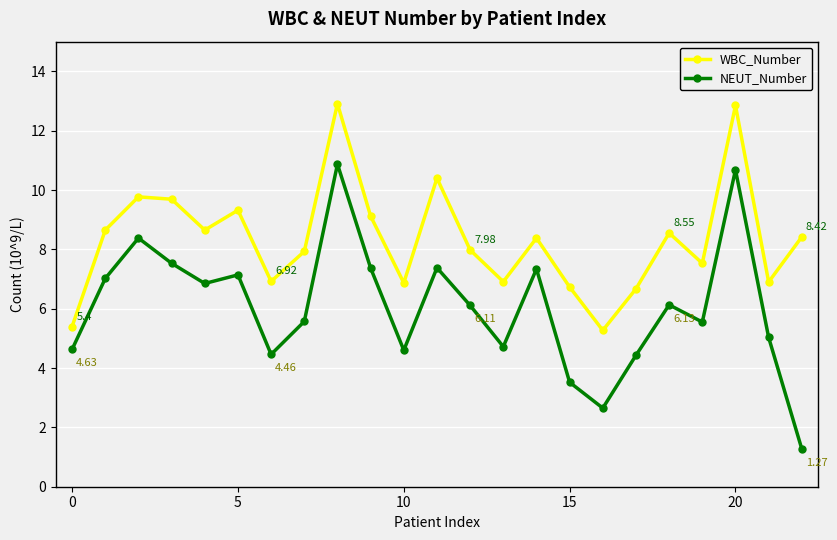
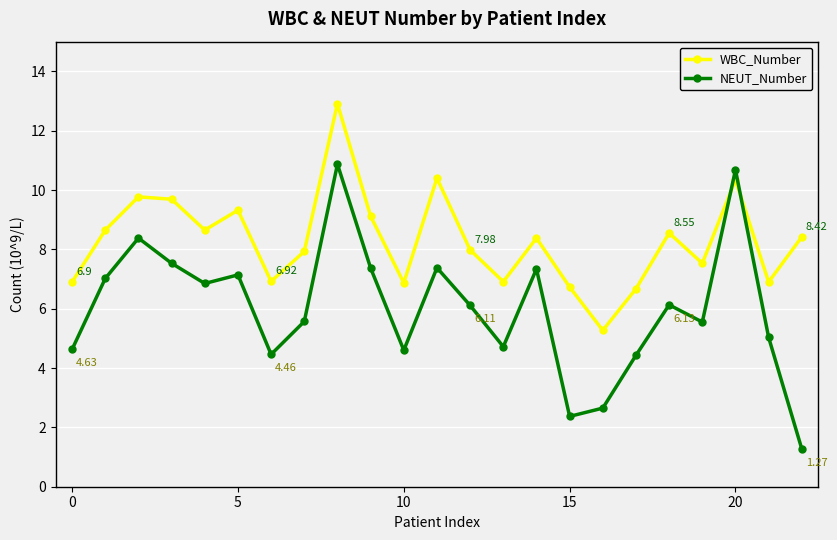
  {
    "WBC_Number": {
-     "0": 5.4,
-     "20": 12.9
+     "0": 6.9,
+     "20": 10.3
    },
    "NEUT_Number": {
      "5": 7.1,
      "10": 4.6,
-     "15": 3.5,
+     "15": 2.4,
      "20": 10.7
    }
  }
